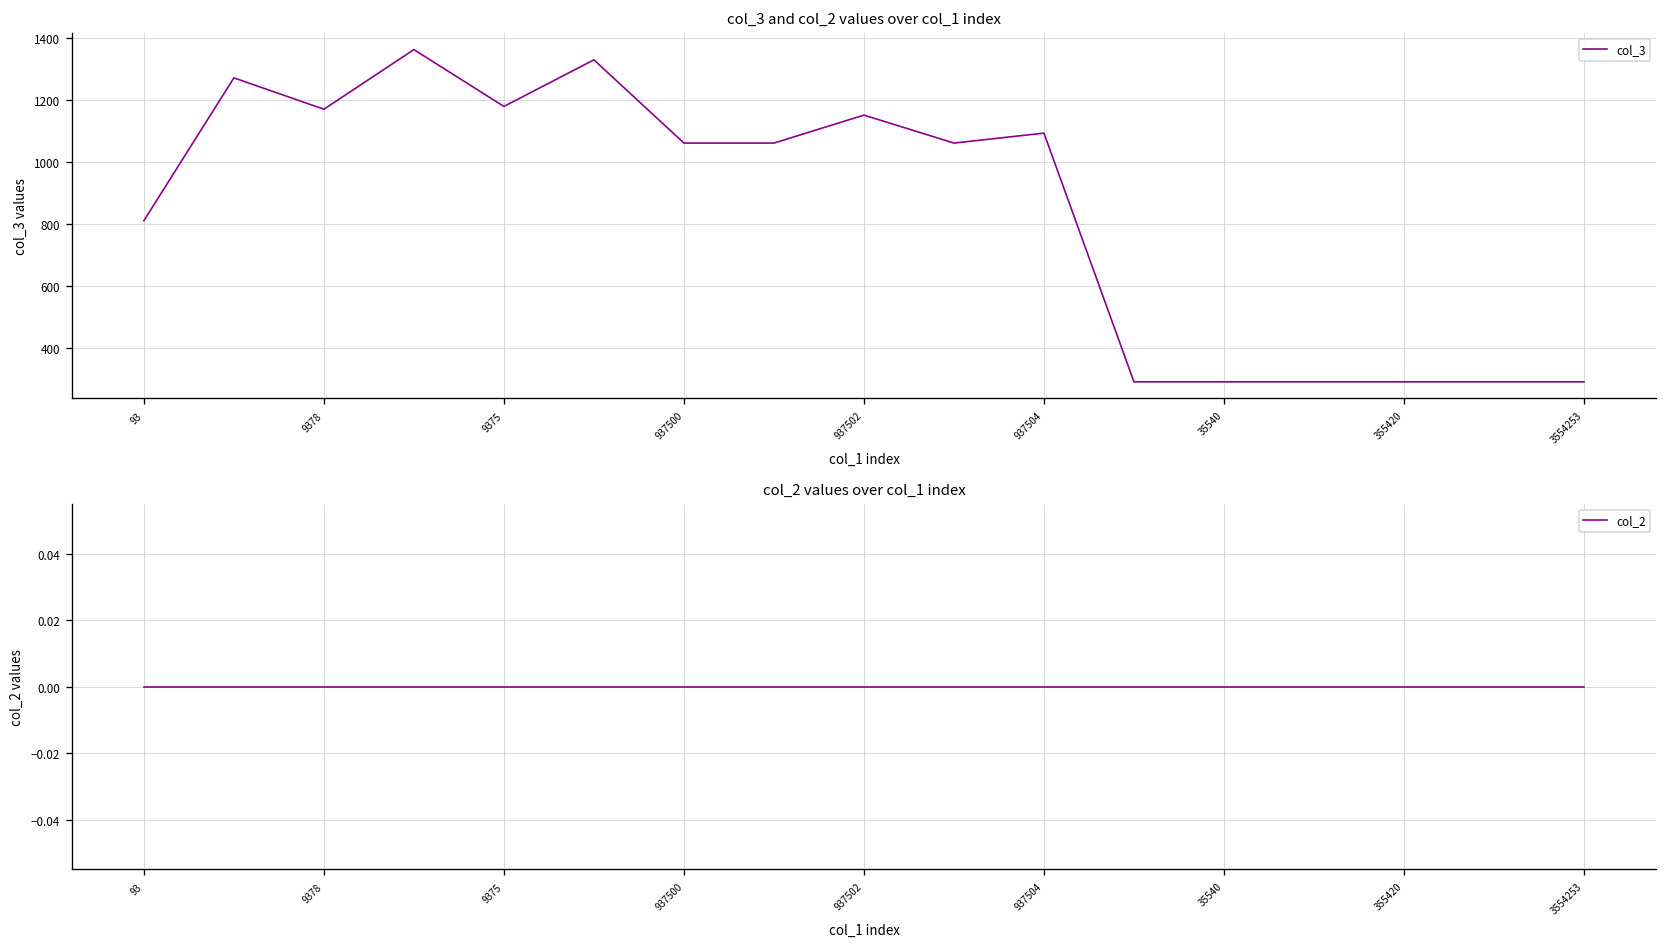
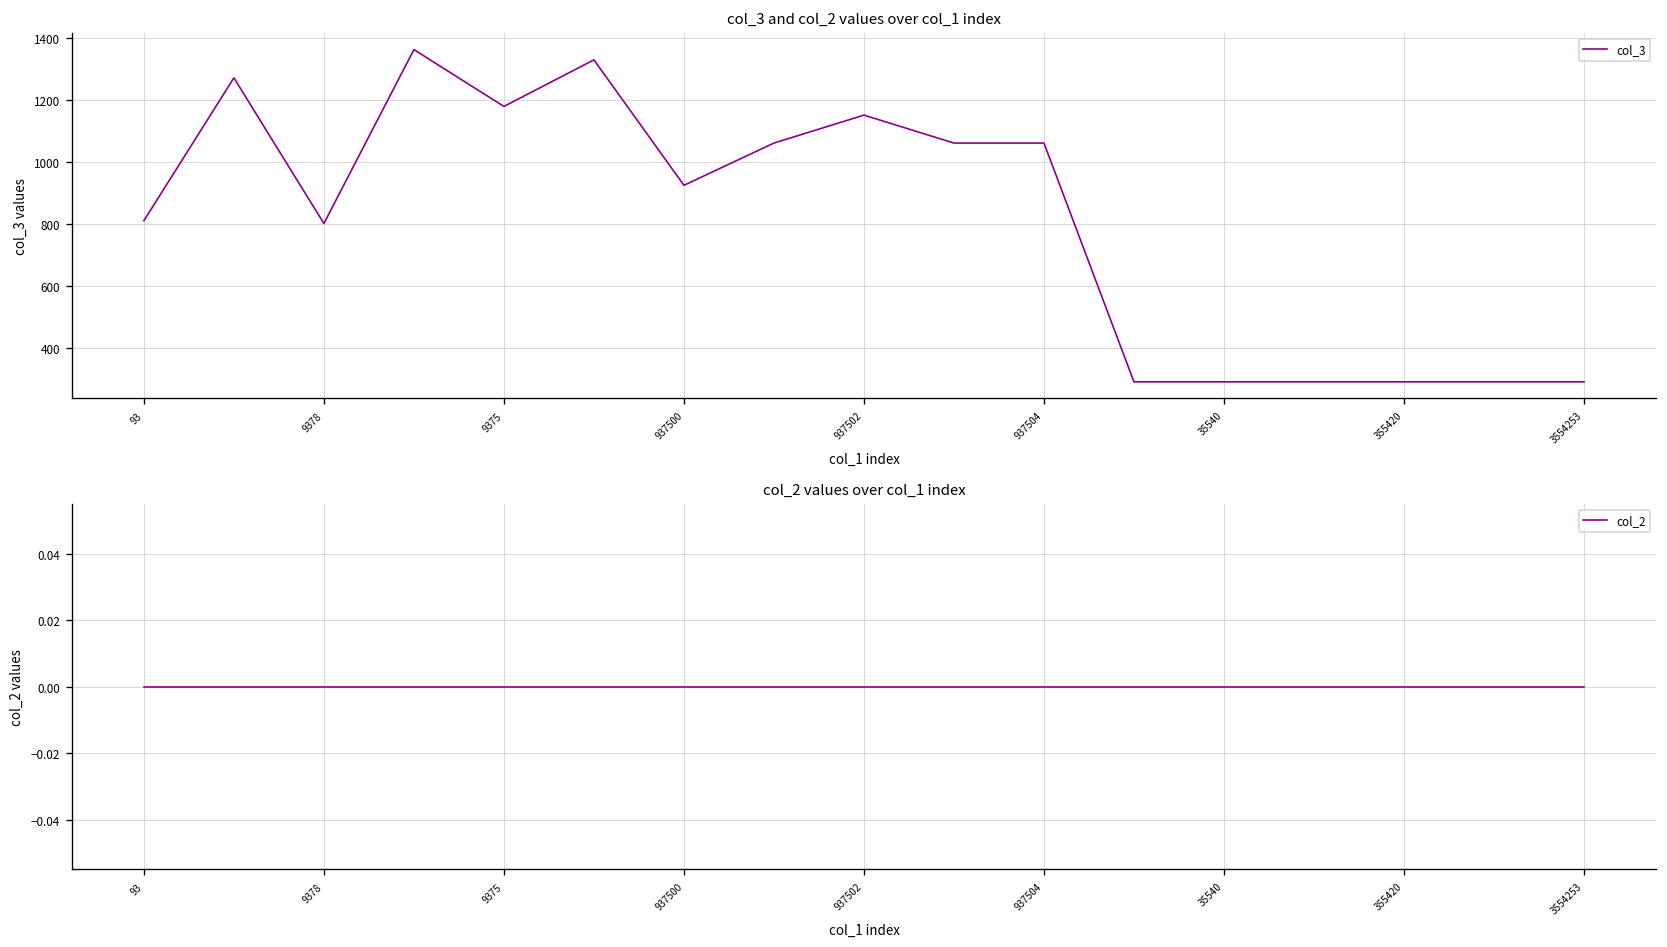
  {
    "col_3 and col_2 values over col_1 index": {
      "93": 810,
-     "9378": 1170,
+     "9378": 800,
      "9375": 1180,
-     "937500": 1060,
+     "937500": 930,
      "937502": 1150,
-     "937504": 1090,
+     "937504": 1060,
      "35540": 290,
      "355420": 290,
      "3554253": 290
    },
    "col_2 values over col_1 index": {
      "93": 0.000,
      "9378": 0.000,
      "9375": 0.000,
      "937500": 0.000,
      "937502": 0.000,
      "937504": 0.000,
      "35540": 0.000,
      "355420": 0.000,
      "3554253": 0.000
    }
  }
